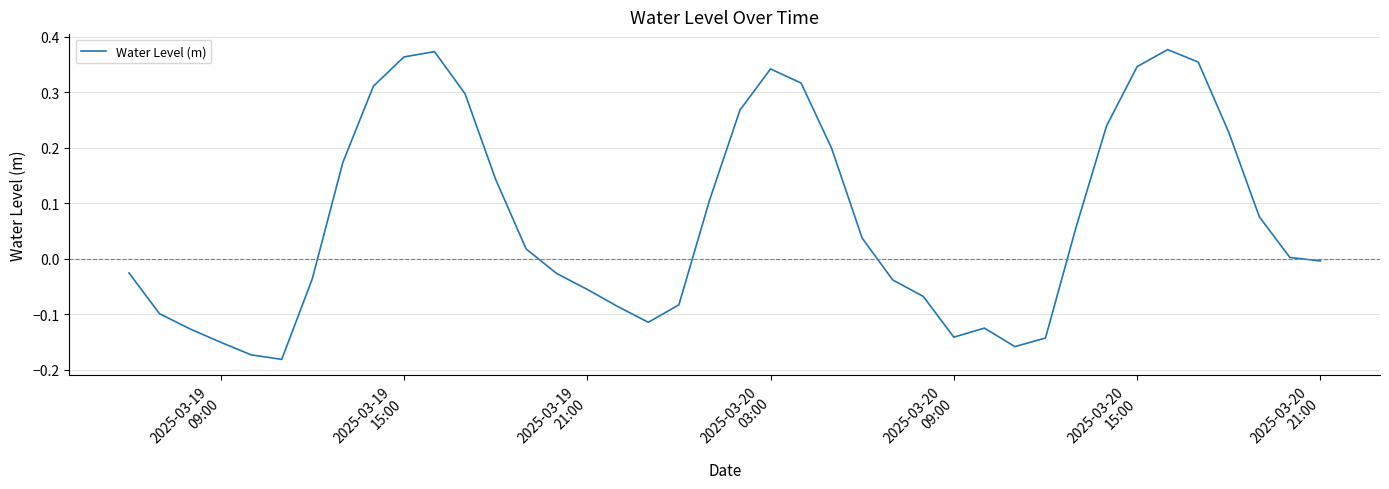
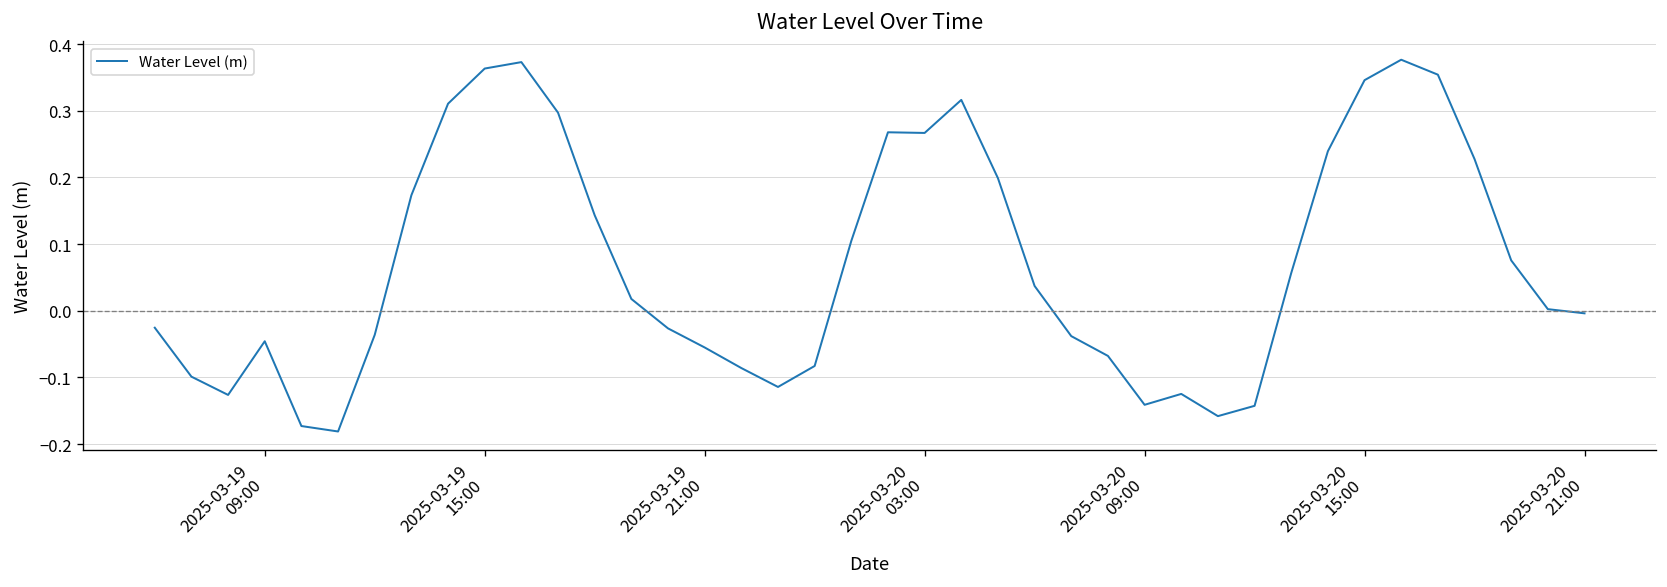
  {
-   "2025-03-19 09:00": -0.15,
+   "2025-03-19 09:00": -0.05,
    "2025-03-19 15:00": 0.36,
    "2025-03-19 21:00": -0.06,
-   "2025-03-20 03:00": 0.34,
+   "2025-03-20 03:00": 0.27,
    "2025-03-20 09:00": -0.14,
    "2025-03-20 15:00": 0.35,
    "2025-03-20 21:00": 0.00
  }
